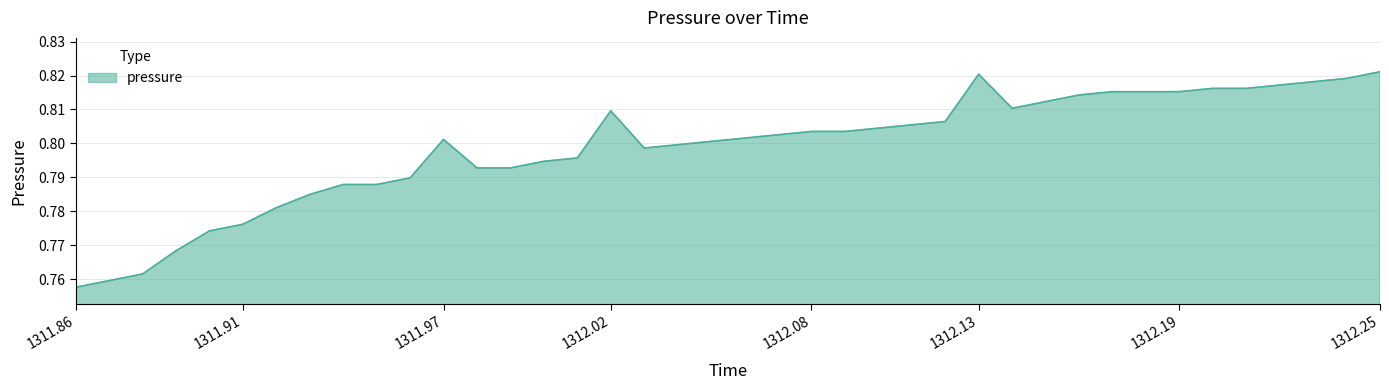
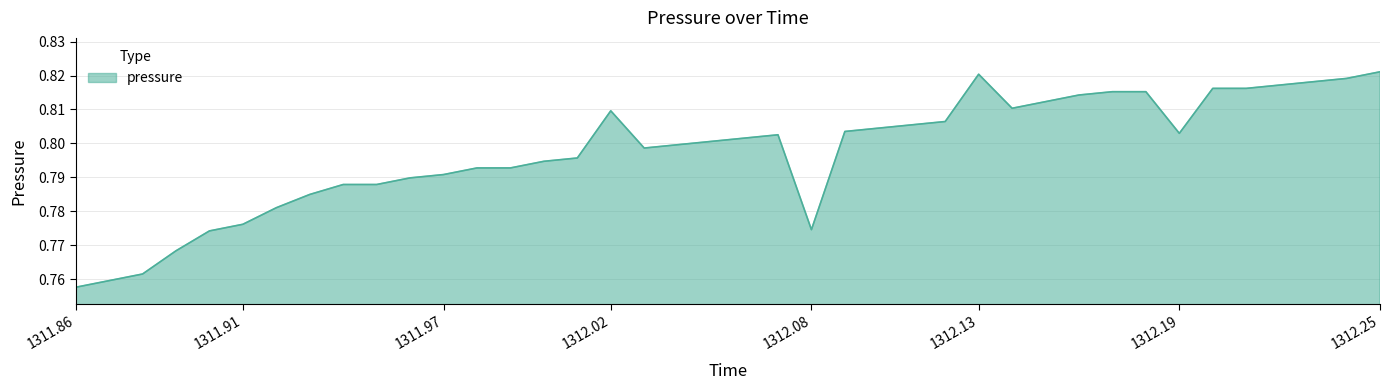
  {
    "1311.86": 0.758,
    "1311.91": 0.776,
-   "1311.97": 0.801,
+   "1311.97": 0.791,
    "1312.02": 0.810,
-   "1312.08": 0.804,
+   "1312.08": 0.775,
    "1312.13": 0.820,
-   "1312.19": 0.815,
+   "1312.19": 0.803,
    "1312.25": 0.821
  }
